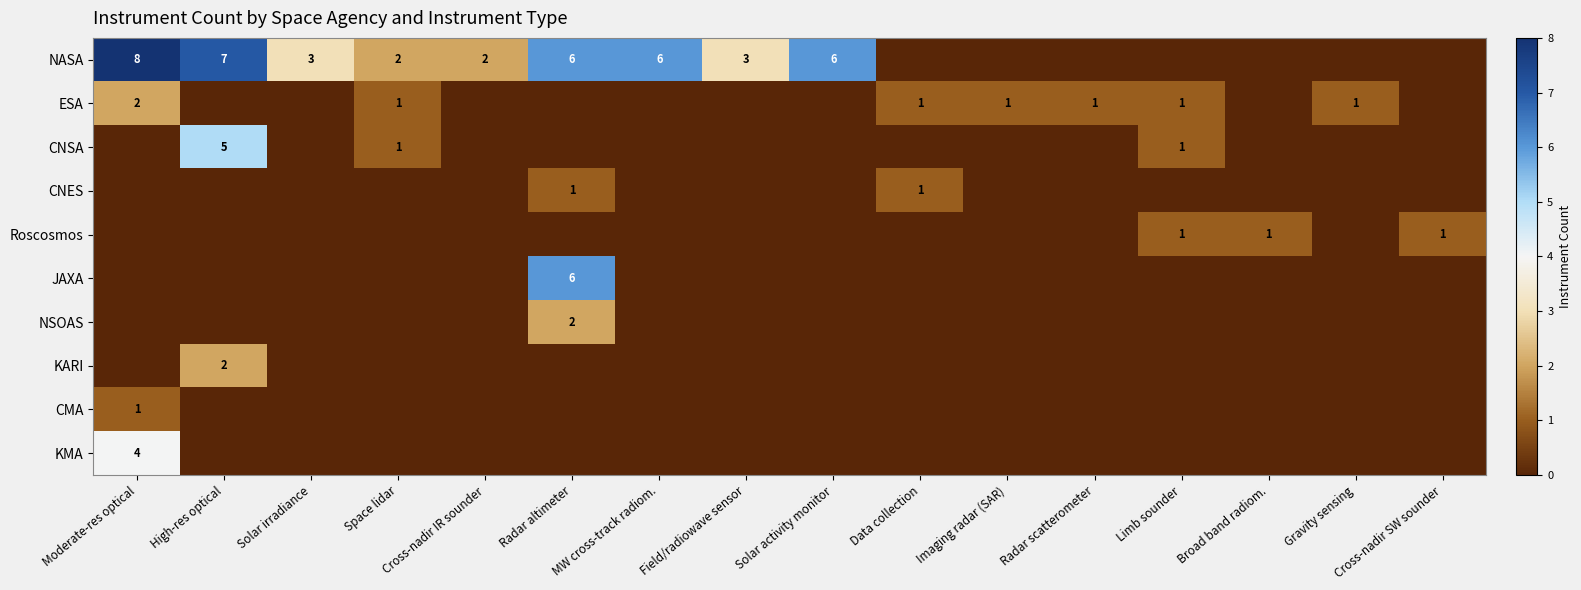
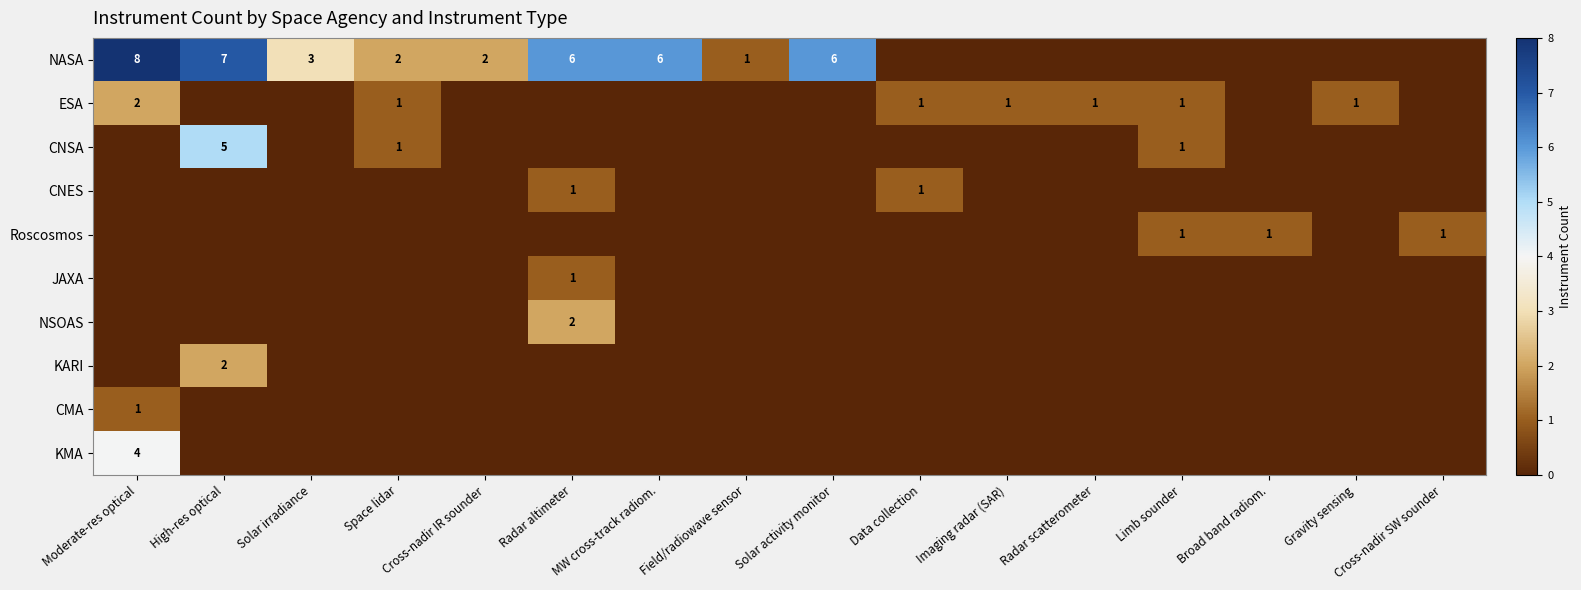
  {
    "NASA": {
      "Moderate-res optical": 8,
      "High-res optical": 7,
      "Solar irradiance": 3,
      "Space lidar": 2,
      "Cross-nadir IR sounder": 2,
      "Radar altimeter": 6,
      "MW cross-track radiom.": 6,
-     "Field/radiowave sensor": 3,
+     "Field/radiowave sensor": 1,
      "Solar activity monitor": 6
    },
    "ESA": {
      "Moderate-res optical": 2,
      "Space lidar": 1,
      "Data collection": 1,
      "Imaging radar (SAR)": 1,
      "Radar scatterometer": 1,
      "Limb sounder": 1,
      "Gravity sensing": 1
    },
    "CNSA": {
      "High-res optical": 5,
      "Space lidar": 1,
      "Limb sounder": 1
    },
    "CNES": {
      "Radar altimeter": 1,
      "Data collection": 1
    },
    "Roscosmos": {
      "Limb sounder": 1,
      "Broad band radiom.": 1,
      "Cross-nadir SW sounder": 1
    },
    "JAXA": {
-     "Radar altimeter": 6
+     "Radar altimeter": 1
    },
    "NSOAS": {
      "Radar altimeter": 2
    },
    "KARI": {
      "High-res optical": 2
    },
    "CMA": {
      "Moderate-res optical": 1
    },
    "KMA": {
      "Moderate-res optical": 4
    }
  }
